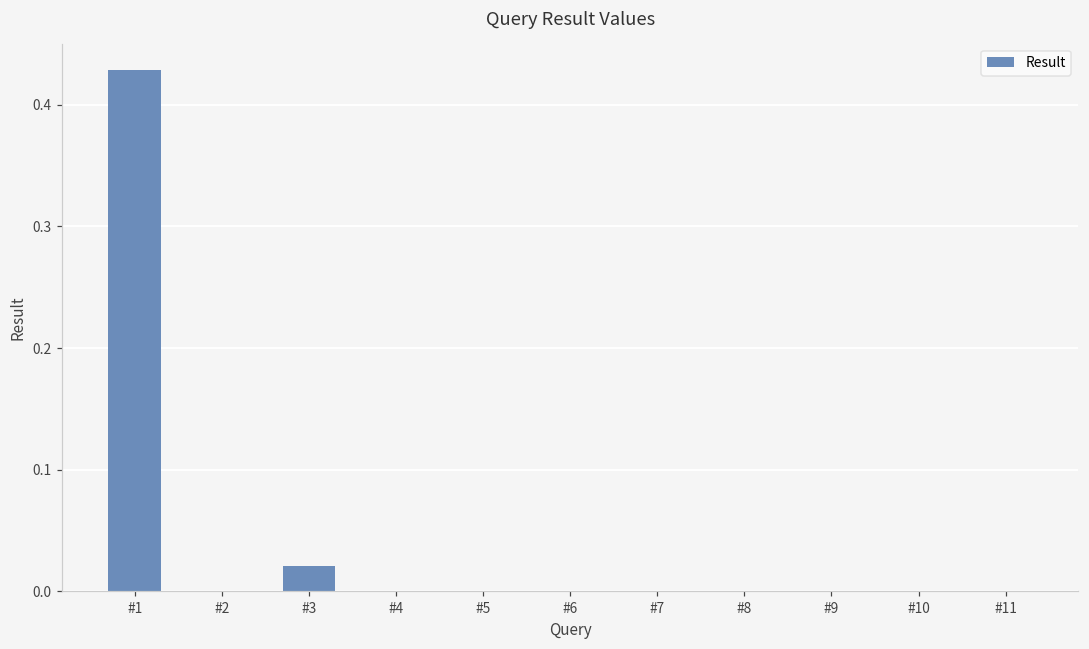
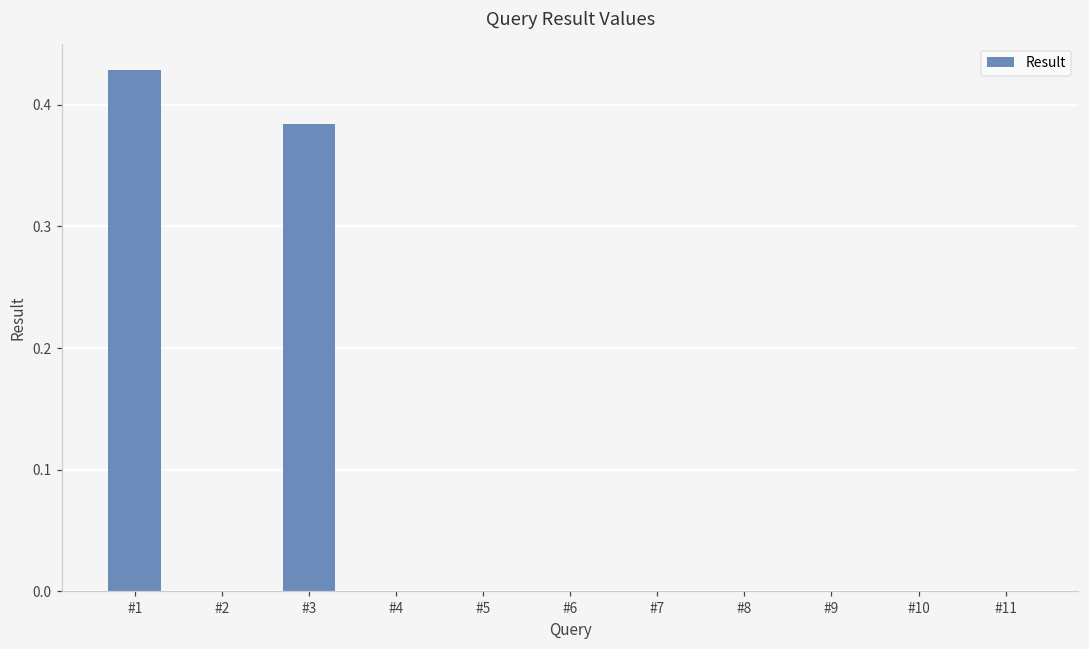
  {
    "#1": 0.429,
-   "#3": 0.021
+   "#3": 0.384
  }
